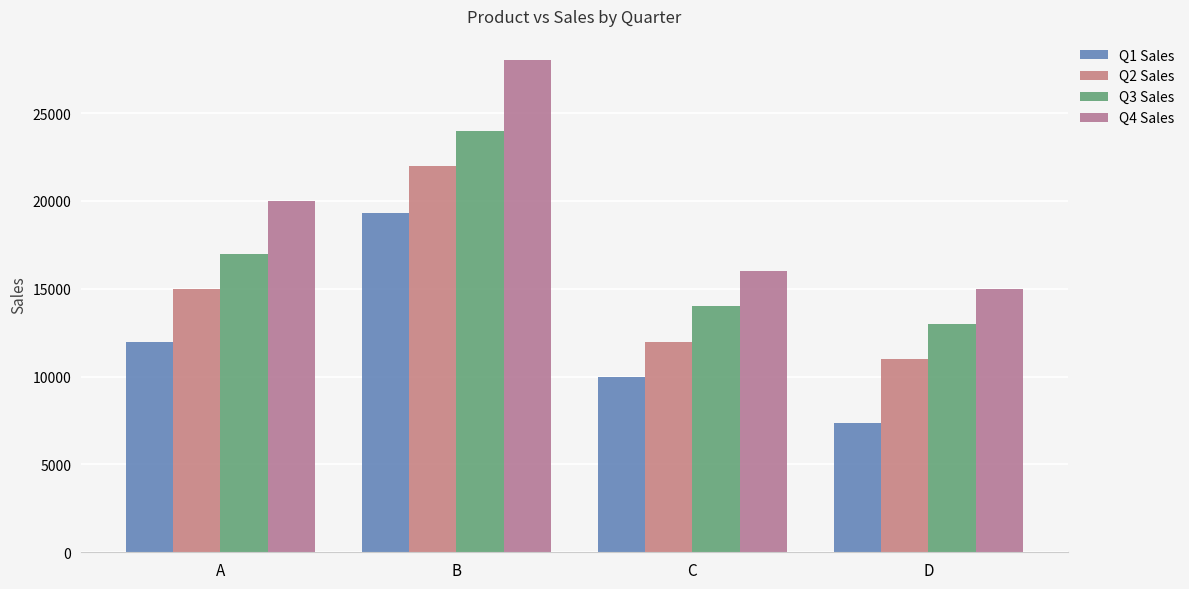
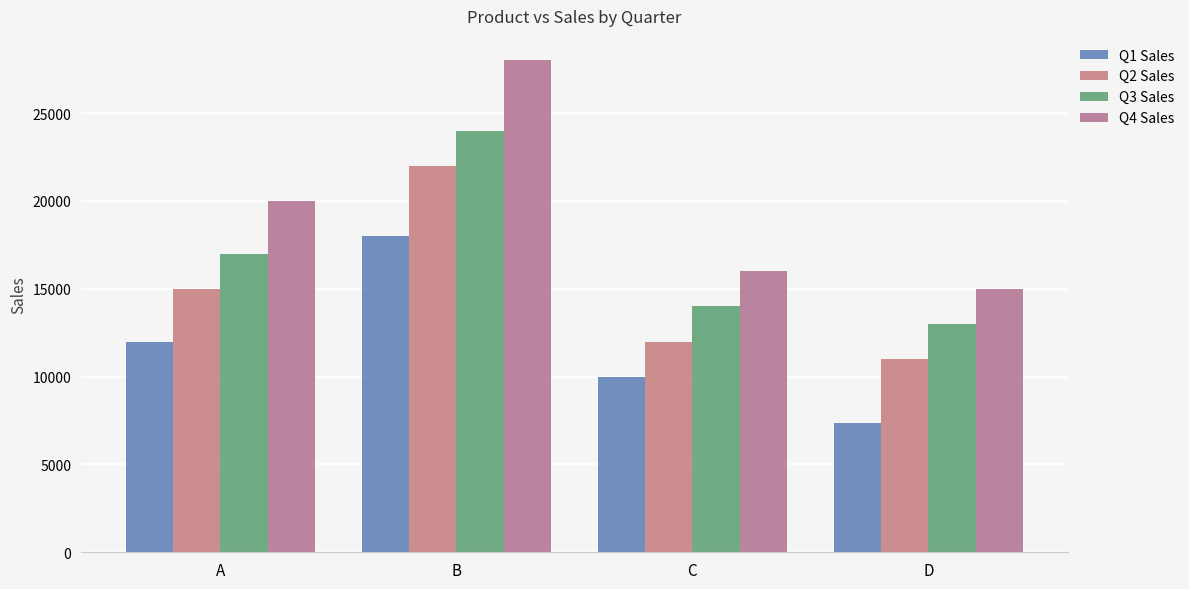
  {
    "Q1 Sales": {
      "A": 12000,
-     "B": 19300,
+     "B": 18000,
      "C": 10000,
      "D": 7400
    },
    "Q3 Sales": {
      "A": 17000,
      "B": 24000,
      "C": 14000,
      "D": 13000
    }
  }
